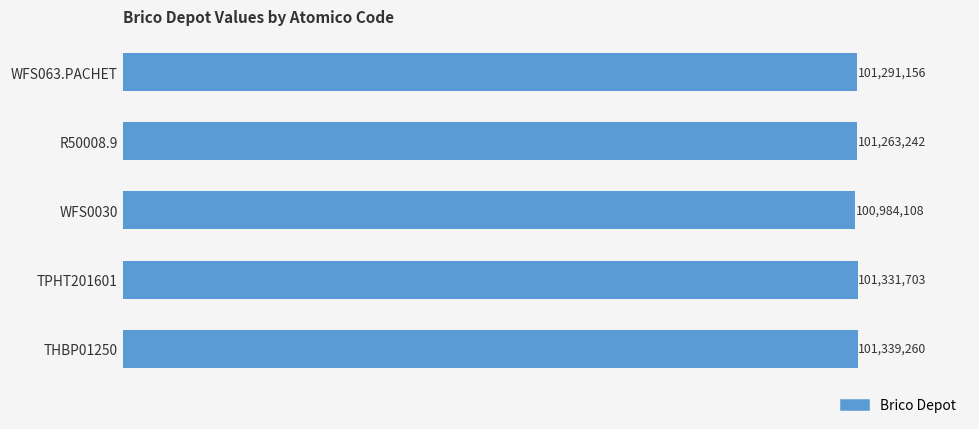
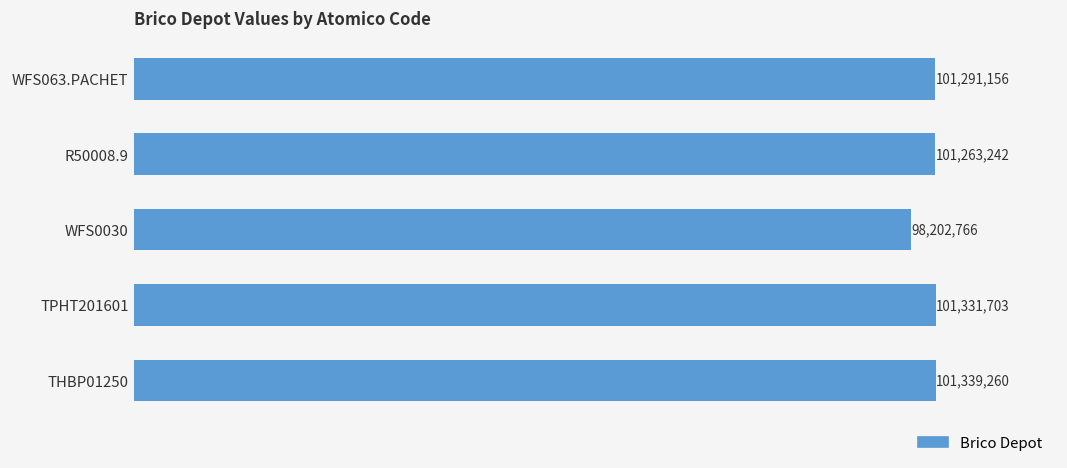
  {
    "WFS063.PACHET": "101,291,156",
    "R50008.9": "101,263,242",
-   "WFS0030": "100,984,108",
+   "WFS0030": "98,202,766",
    "TPHT201601": "101,331,703",
    "THBP01250": "101,339,260"
  }
